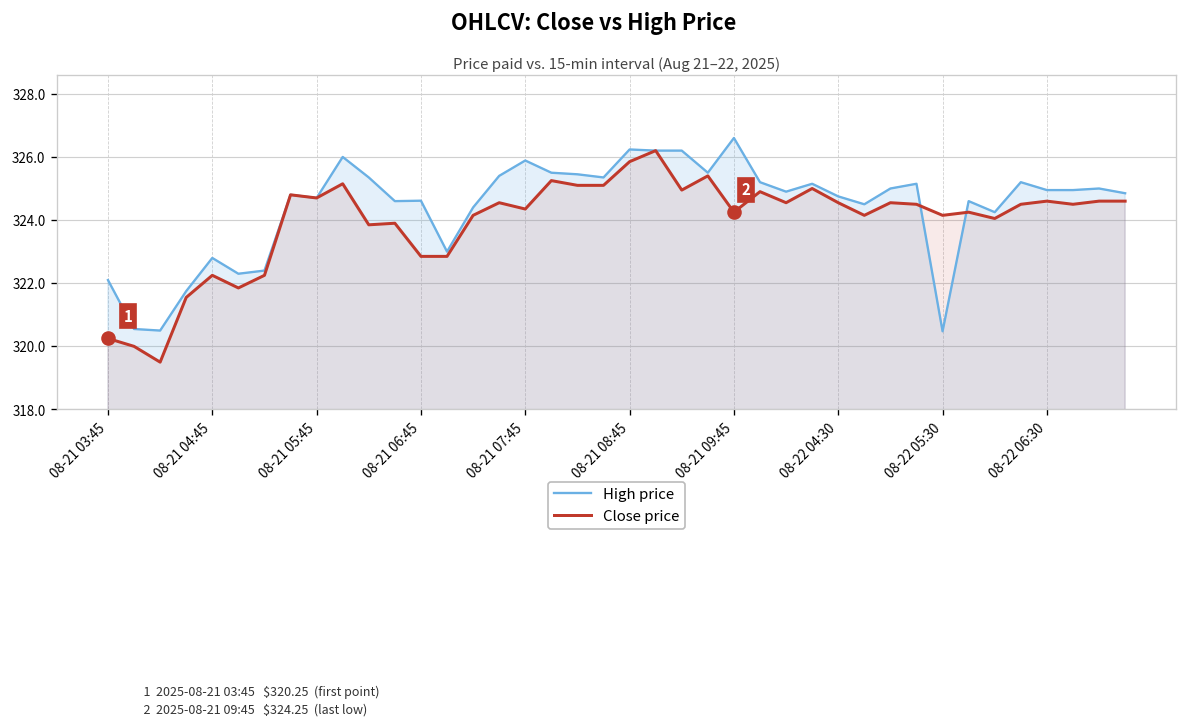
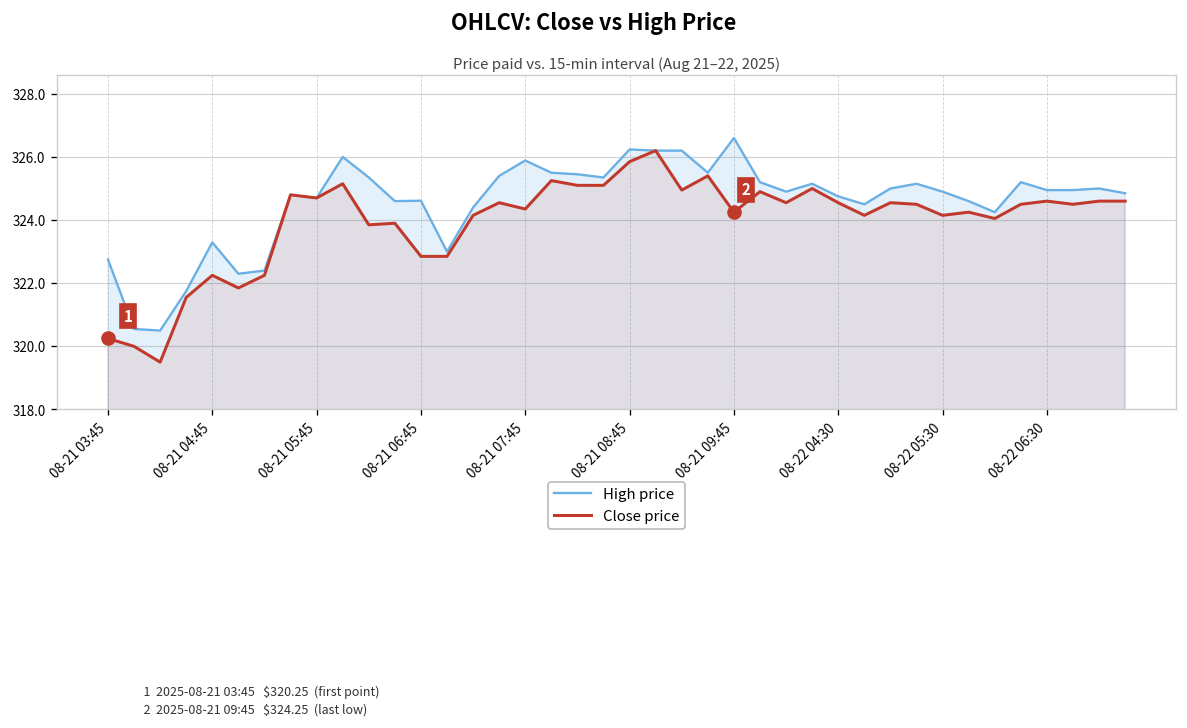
  {
    "High price": {
-     "08-21 03:45": 322.1,
-     "08-21 04:45": 322.8,
+     "08-21 03:45": 322.8,
+     "08-21 04:45": 323.3,
      "08-21 06:45": 324.6,
      "08-21 07:45": 325.9,
      "08-21 08:45": 326.2,
      "08-21 09:45": 326.6,
      "08-22 04:30": 324.8,
-     "08-22 05:30": 320.5,
+     "08-22 05:30": 324.9,
      "08-22 06:30": 325.0
    }
  }
